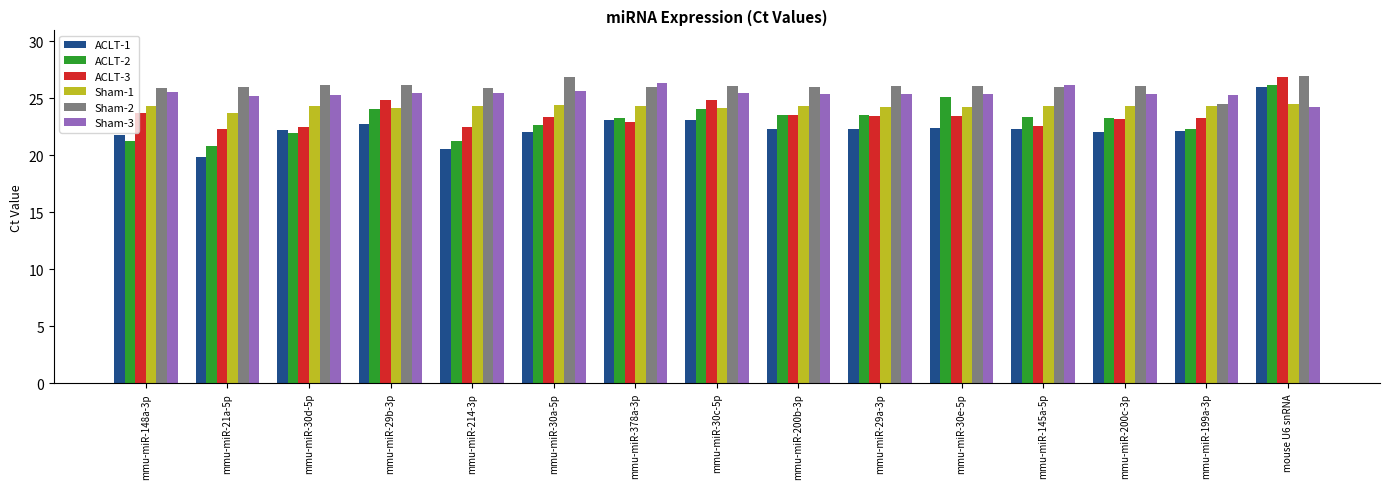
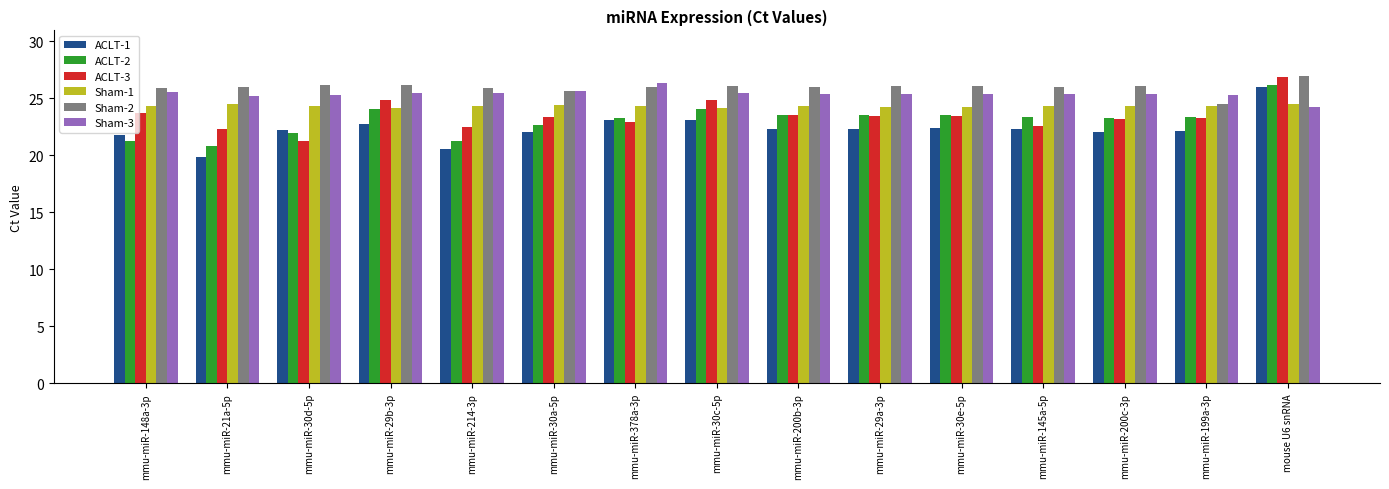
  {
    "ACLT-1": {
      "mmu-miR-148a-3p": 21.7,
      "mmu-miR-21a-5p": 19.8,
      "mmu-miR-30d-5p": 22.2,
      "mmu-miR-29b-3p": 22.7,
      "mmu-miR-214-3p": 20.5,
      "mmu-miR-30a-5p": 22.0,
      "mmu-miR-378a-3p": 23.1,
      "mmu-miR-30c-5p": 23.0,
      "mmu-miR-200b-3p": 22.3,
      "mmu-miR-29a-3p": 22.3,
      "mmu-miR-30e-5p": 22.4,
      "mmu-miR-145a-5p": 22.3,
      "mmu-miR-200c-3p": 22.0,
      "mmu-miR-199a-3p": 22.1,
      "mouse U6 snRNA": 25.9
    },
    "ACLT-2": {
      "mmu-miR-148a-3p": 21.2,
      "mmu-miR-21a-5p": 20.8,
      "mmu-miR-30d-5p": 22.0,
      "mmu-miR-29b-3p": 24.0,
      "mmu-miR-214-3p": 21.2,
      "mmu-miR-30a-5p": 22.6,
      "mmu-miR-378a-3p": 23.3,
      "mmu-miR-30c-5p": 24.0,
      "mmu-miR-200b-3p": 23.5,
      "mmu-miR-29a-3p": 23.5,
-     "mmu-miR-30e-5p": 25.1,
+     "mmu-miR-30e-5p": 23.5,
      "mmu-miR-145a-5p": 23.4,
      "mmu-miR-200c-3p": 23.3,
-     "mmu-miR-199a-3p": 22.3,
+     "mmu-miR-199a-3p": 23.3,
      "mouse U6 snRNA": 26.1
    },
    "ACLT-3": {
      "mmu-miR-148a-3p": 23.7,
      "mmu-miR-21a-5p": 22.3,
-     "mmu-miR-30d-5p": 22.4,
+     "mmu-miR-30d-5p": 21.3,
      "mmu-miR-29b-3p": 24.8,
      "mmu-miR-214-3p": 22.4,
      "mmu-miR-30a-5p": 23.4,
      "mmu-miR-378a-3p": 22.9,
      "mmu-miR-30c-5p": 24.9,
      "mmu-miR-200b-3p": 23.5,
      "mmu-miR-29a-3p": 23.4,
      "mmu-miR-30e-5p": 23.5,
      "mmu-miR-145a-5p": 22.6,
      "mmu-miR-200c-3p": 23.2,
      "mmu-miR-199a-3p": 23.3,
      "mouse U6 snRNA": 26.9
    },
    "Sham-1": {
      "mmu-miR-148a-3p": 24.3,
-     "mmu-miR-21a-5p": 23.7,
+     "mmu-miR-21a-5p": 24.5,
      "mmu-miR-30d-5p": 24.3,
      "mmu-miR-29b-3p": 24.1,
      "mmu-miR-214-3p": 24.3,
      "mmu-miR-30a-5p": 24.4,
      "mmu-miR-378a-3p": 24.3,
      "mmu-miR-30c-5p": 24.2,
      "mmu-miR-200b-3p": 24.3,
      "mmu-miR-29a-3p": 24.2,
      "mmu-miR-30e-5p": 24.3,
      "mmu-miR-145a-5p": 24.3,
      "mmu-miR-200c-3p": 24.3,
      "mmu-miR-199a-3p": 24.3,
      "mouse U6 snRNA": 24.5
    },
    "Sham-2": {
      "mmu-miR-148a-3p": 25.9,
      "mmu-miR-21a-5p": 26.0,
      "mmu-miR-30d-5p": 26.1,
      "mmu-miR-29b-3p": 26.1,
      "mmu-miR-214-3p": 25.9,
-     "mmu-miR-30a-5p": 26.8,
+     "mmu-miR-30a-5p": 25.7,
      "mmu-miR-378a-3p": 26.0,
      "mmu-miR-30c-5p": 26.1,
      "mmu-miR-200b-3p": 26.0,
      "mmu-miR-29a-3p": 26.1,
      "mmu-miR-30e-5p": 26.1,
      "mmu-miR-145a-5p": 26.0,
      "mmu-miR-200c-3p": 26.0,
      "mmu-miR-199a-3p": 24.5,
      "mouse U6 snRNA": 26.9
    },
    "Sham-3": {
      "mmu-miR-148a-3p": 25.5,
      "mmu-miR-21a-5p": 25.2,
      "mmu-miR-30d-5p": 25.3,
      "mmu-miR-29b-3p": 25.4,
      "mmu-miR-214-3p": 25.5,
      "mmu-miR-30a-5p": 25.7,
      "mmu-miR-378a-3p": 26.4,
      "mmu-miR-30c-5p": 25.4,
      "mmu-miR-200b-3p": 25.3,
      "mmu-miR-29a-3p": 25.4,
      "mmu-miR-30e-5p": 25.4,
-     "mmu-miR-145a-5p": 26.2,
+     "mmu-miR-145a-5p": 25.4,
      "mmu-miR-200c-3p": 25.3,
      "mmu-miR-199a-3p": 25.3,
      "mouse U6 snRNA": 24.2
    }
  }
